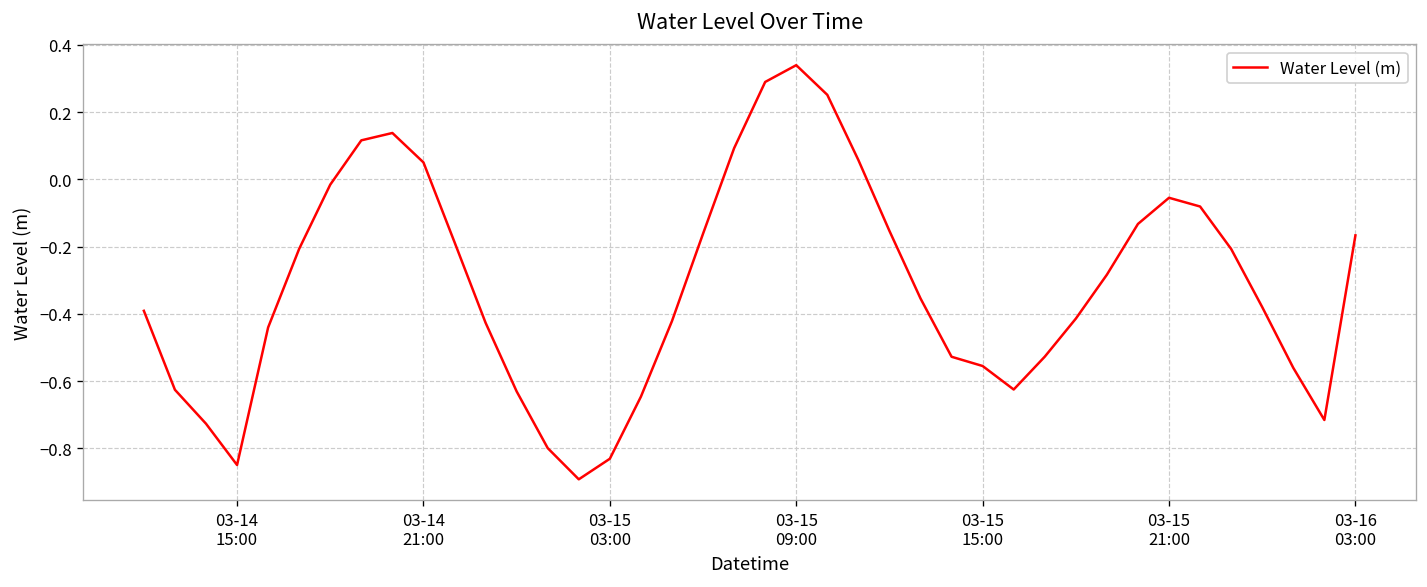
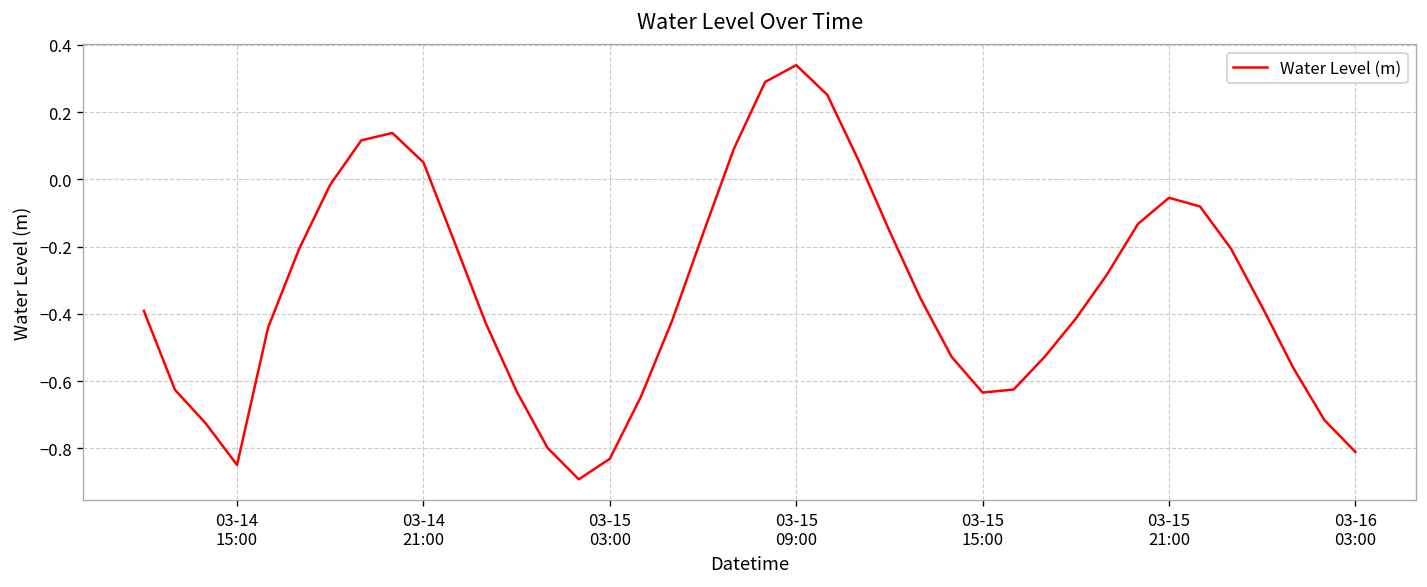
  {
    "03-14 15:00": -0.85,
    "03-14 21:00": 0.05,
    "03-15 03:00": -0.83,
    "03-15 09:00": 0.34,
-   "03-15 15:00": -0.56,
+   "03-15 15:00": -0.63,
    "03-15 21:00": -0.05,
-   "03-16 03:00": -0.17
+   "03-16 03:00": -0.81
  }
